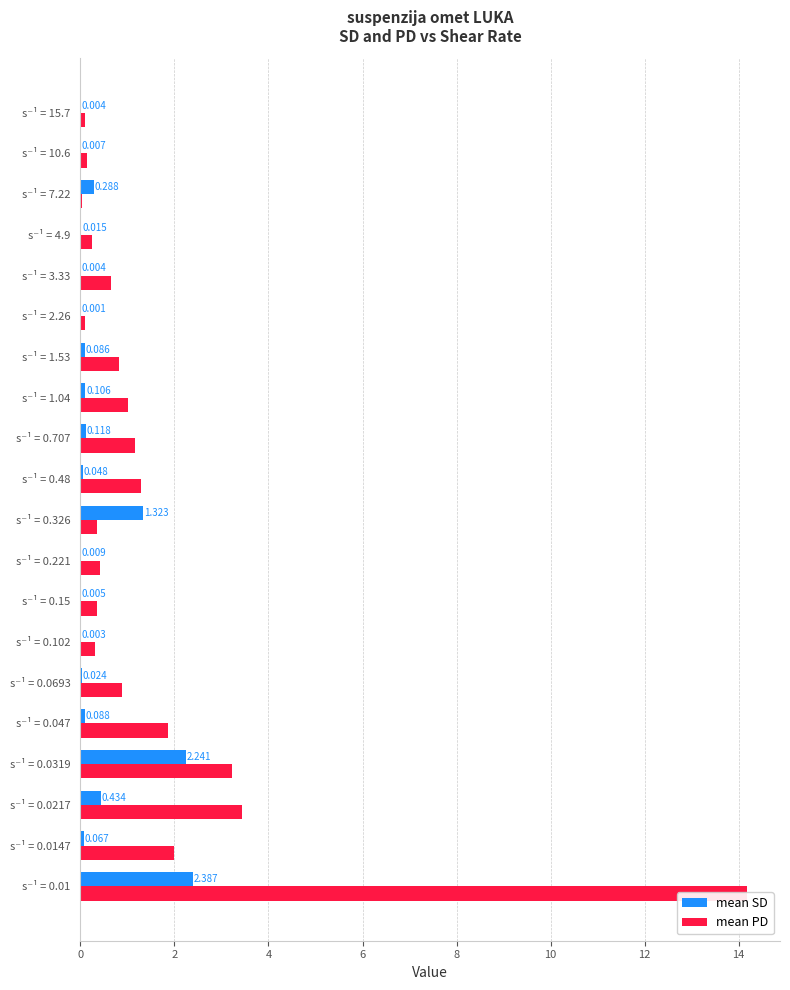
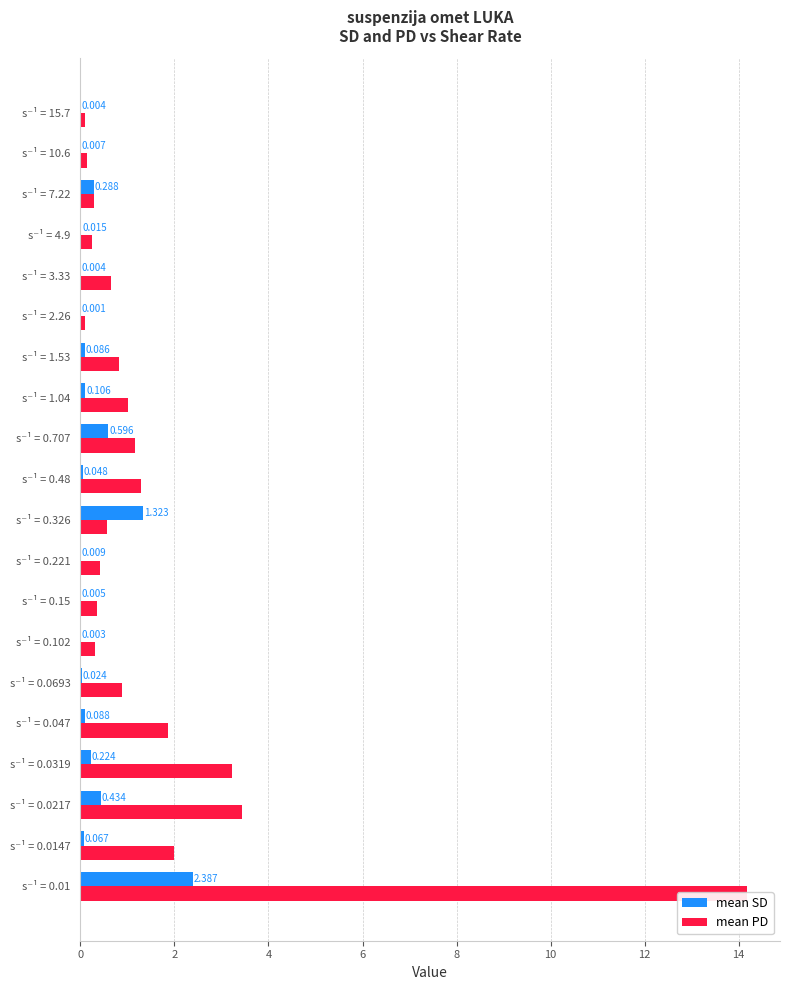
  {
    "mean SD": {
      "s⁻¹ = 15.7": 0.004,
      "s⁻¹ = 10.6": 0.007,
      "s⁻¹ = 7.22": 0.288,
      "s⁻¹ = 4.9": 0.015,
      "s⁻¹ = 3.33": 0.004,
      "s⁻¹ = 2.26": 0.001,
      "s⁻¹ = 1.53": 0.086,
      "s⁻¹ = 1.04": 0.106,
-     "s⁻¹ = 0.707": 0.118,
+     "s⁻¹ = 0.707": 0.596,
      "s⁻¹ = 0.48": 0.048,
      "s⁻¹ = 0.326": 1.323,
      "s⁻¹ = 0.221": 0.009,
      "s⁻¹ = 0.15": 0.005,
      "s⁻¹ = 0.102": 0.003,
      "s⁻¹ = 0.0693": 0.024,
      "s⁻¹ = 0.047": 0.088,
-     "s⁻¹ = 0.0319": 2.241,
+     "s⁻¹ = 0.0319": 0.224,
      "s⁻¹ = 0.0217": 0.434,
      "s⁻¹ = 0.0147": 0.067,
      "s⁻¹ = 0.01": 2.387
    },
    "mean PD": {
      "s⁻¹ = 15.7": 0.1,
      "s⁻¹ = 10.6": 0.1,
-     "s⁻¹ = 7.22": 0.0,
+     "s⁻¹ = 7.22": 0.3,
      "s⁻¹ = 4.9": 0.2,
      "s⁻¹ = 3.33": 0.6,
      "s⁻¹ = 2.26": 0.1,
      "s⁻¹ = 1.53": 0.8,
      "s⁻¹ = 1.04": 1.0,
      "s⁻¹ = 0.707": 1.2,
      "s⁻¹ = 0.48": 1.3,
-     "s⁻¹ = 0.326": 0.3,
+     "s⁻¹ = 0.326": 0.6,
      "s⁻¹ = 0.221": 0.4,
      "s⁻¹ = 0.15": 0.3,
      "s⁻¹ = 0.102": 0.3,
      "s⁻¹ = 0.0693": 0.9,
      "s⁻¹ = 0.047": 1.9,
      "s⁻¹ = 0.0319": 3.2,
      "s⁻¹ = 0.0217": 3.4,
      "s⁻¹ = 0.0147": 2.0
    }
  }
